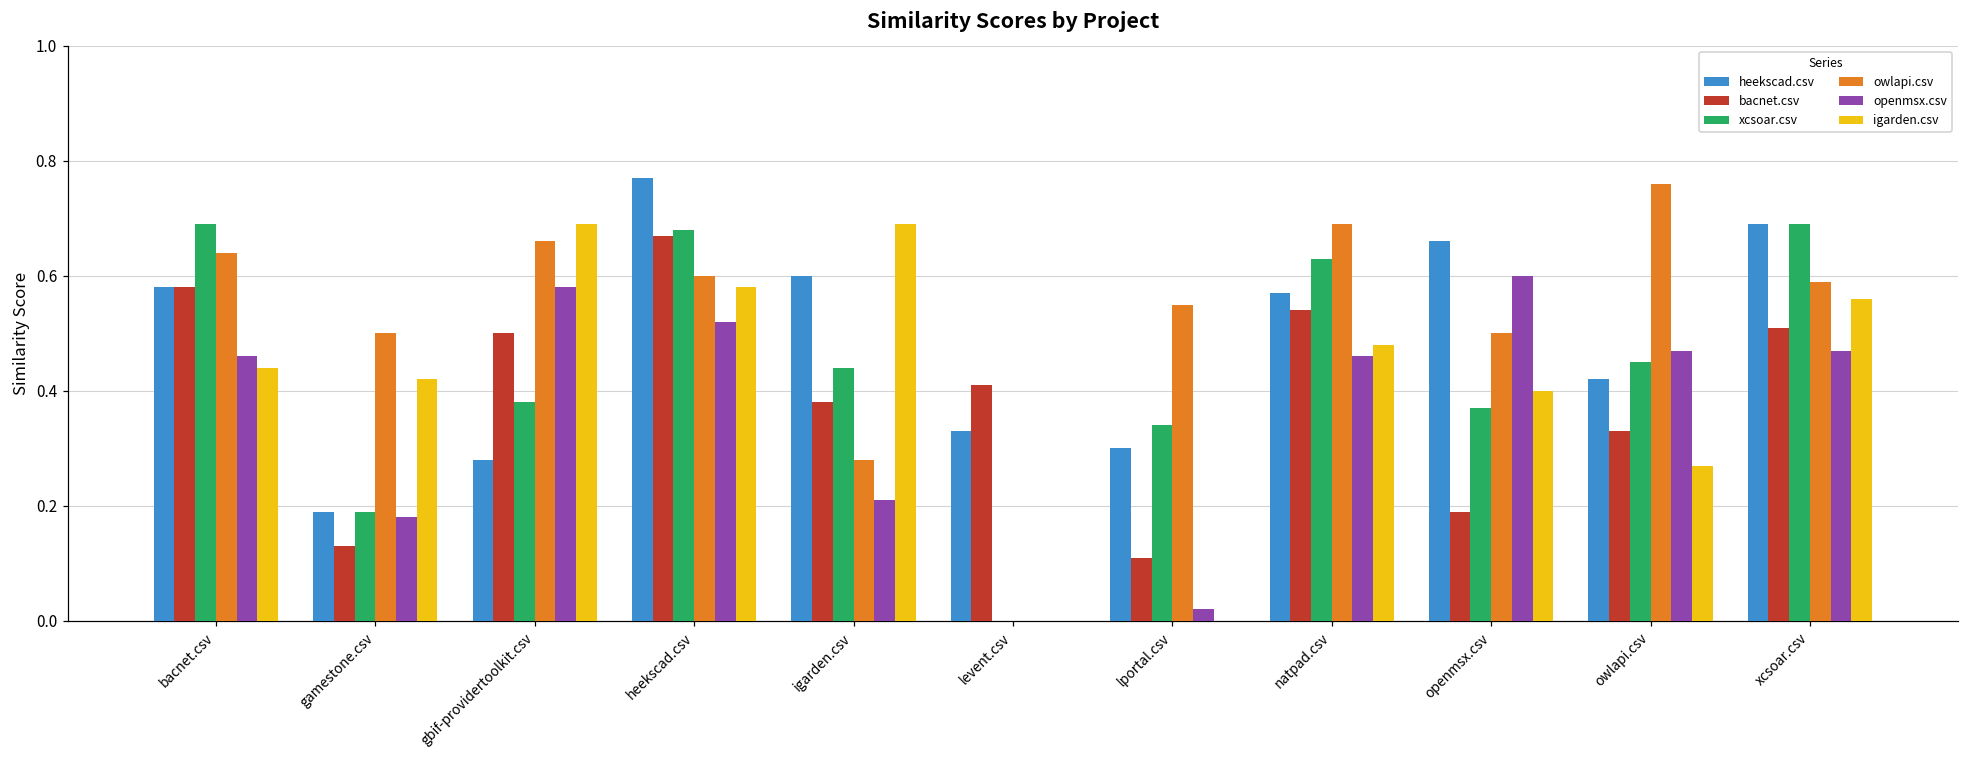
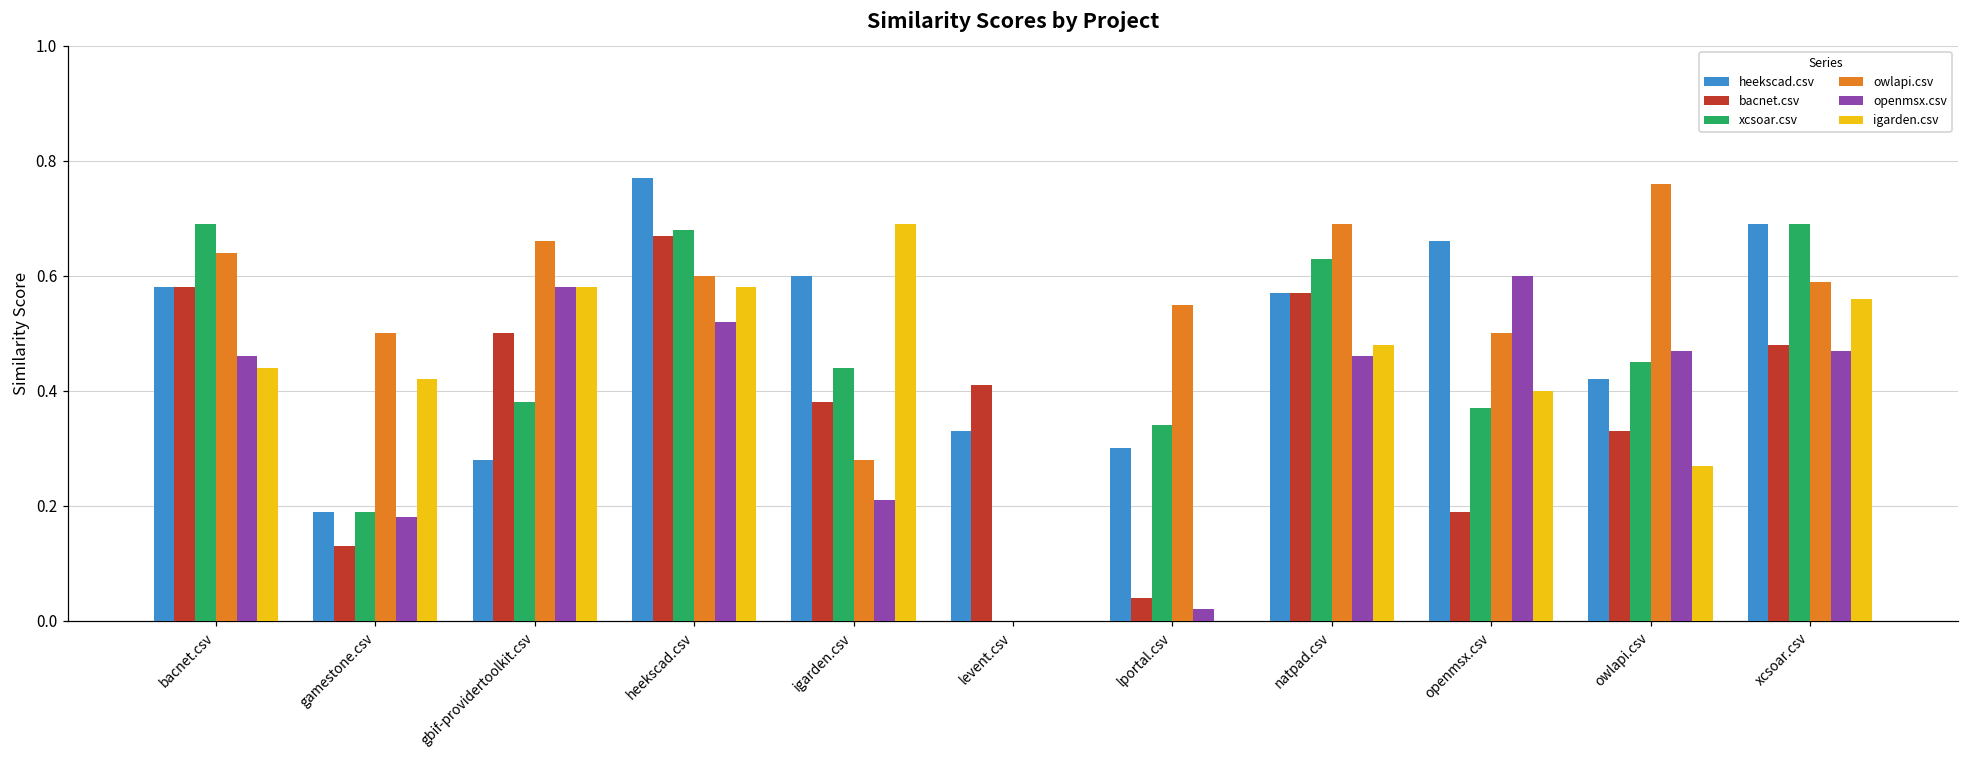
  {
    "heekscad.csv": {
      "bacnet.csv": 0.58,
      "gamestone.csv": 0.19,
      "gbif-providertoolkit.csv": 0.28,
      "heekscad.csv": 0.77,
      "igarden.csv": 0.60,
      "levent.csv": 0.33,
      "lportal.csv": 0.30,
      "natpad.csv": 0.57,
      "openmsx.csv": 0.66,
      "owlapi.csv": 0.42,
      "xcsoar.csv": 0.69
    },
    "bacnet.csv": {
      "bacnet.csv": 0.58,
      "gamestone.csv": 0.13,
      "gbif-providertoolkit.csv": 0.50,
      "heekscad.csv": 0.67,
      "igarden.csv": 0.38,
      "levent.csv": 0.41,
-     "lportal.csv": 0.11,
-     "natpad.csv": 0.54,
+     "lportal.csv": 0.04,
+     "natpad.csv": 0.57,
      "openmsx.csv": 0.19,
      "owlapi.csv": 0.33,
-     "xcsoar.csv": 0.51
+     "xcsoar.csv": 0.48
    },
    "xcsoar.csv": {
      "bacnet.csv": 0.69,
      "gamestone.csv": 0.19,
      "gbif-providertoolkit.csv": 0.38,
      "heekscad.csv": 0.68,
      "igarden.csv": 0.44,
      "levent.csv": 0.00,
      "lportal.csv": 0.34,
      "natpad.csv": 0.63,
      "openmsx.csv": 0.37,
      "owlapi.csv": 0.45,
      "xcsoar.csv": 0.69
    },
    "owlapi.csv": {
      "bacnet.csv": 0.64,
      "gamestone.csv": 0.50,
      "gbif-providertoolkit.csv": 0.66,
      "heekscad.csv": 0.60,
      "igarden.csv": 0.28,
      "levent.csv": 0.00,
      "lportal.csv": 0.55,
      "natpad.csv": 0.69,
      "openmsx.csv": 0.50,
      "owlapi.csv": 0.76,
      "xcsoar.csv": 0.59
    },
    "openmsx.csv": {
      "bacnet.csv": 0.46,
      "gamestone.csv": 0.18,
      "gbif-providertoolkit.csv": 0.58,
      "heekscad.csv": 0.52,
      "igarden.csv": 0.21,
      "levent.csv": 0.00,
      "lportal.csv": 0.02,
      "natpad.csv": 0.46,
      "openmsx.csv": 0.60,
      "owlapi.csv": 0.47,
      "xcsoar.csv": 0.47
    },
    "igarden.csv": {
      "bacnet.csv": 0.44,
      "gamestone.csv": 0.42,
-     "gbif-providertoolkit.csv": 0.69,
+     "gbif-providertoolkit.csv": 0.58,
      "heekscad.csv": 0.58,
      "igarden.csv": 0.69,
      "levent.csv": 0.00,
      "lportal.csv": 0.00,
      "natpad.csv": 0.48,
      "openmsx.csv": 0.40,
      "owlapi.csv": 0.27,
      "xcsoar.csv": 0.56
    }
  }
